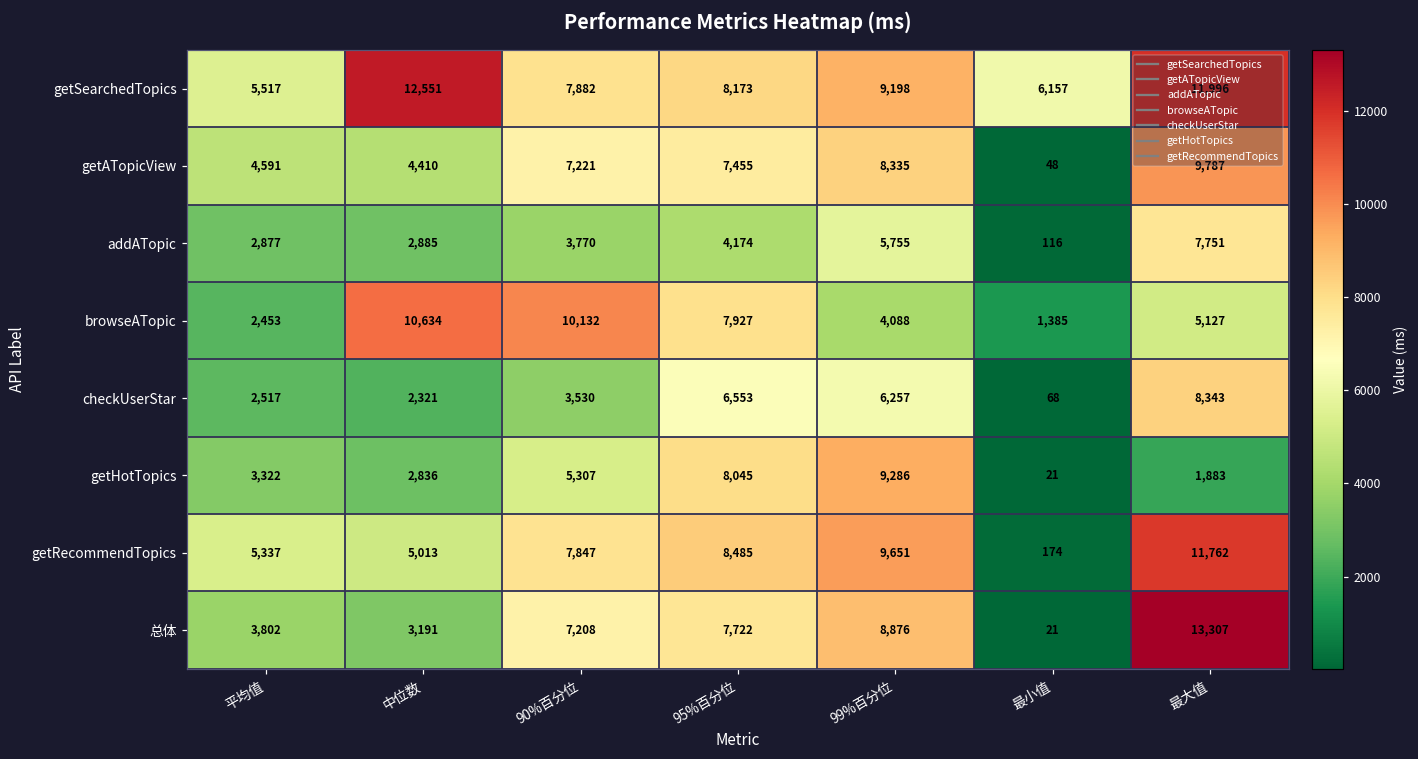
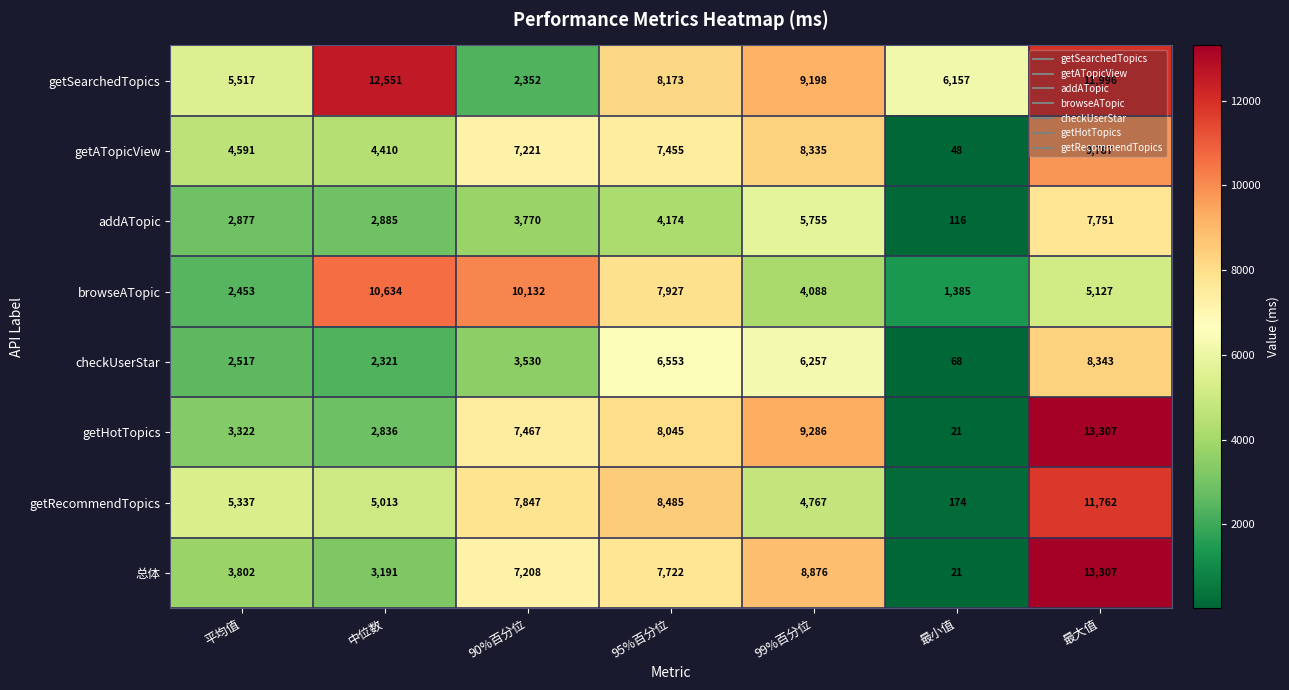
  {
    "getSearchedTopics": {
      "平均值": "5,517",
      "中位数": "12,551",
-     "90%百分位": "7,882",
+     "90%百分位": "2,352",
      "95%百分位": "8,173",
      "99%百分位": "9,198",
      "最小值": "6,157"
    },
    "getATopicView": {
      "平均值": "4,591",
      "中位数": "4,410",
      "90%百分位": "7,221",
      "95%百分位": "7,455",
      "99%百分位": "8,335",
      "最小值": "48"
    },
    "addATopic": {
      "平均值": "2,877",
      "中位数": "2,885",
      "90%百分位": "3,770",
      "95%百分位": "4,174",
      "99%百分位": "5,755",
      "最小值": "116",
      "最大值": "7,751"
    },
    "browseATopic": {
      "平均值": "2,453",
      "中位数": "10,634",
      "90%百分位": "10,132",
      "95%百分位": "7,927",
      "99%百分位": "4,088",
      "最小值": "1,385",
      "最大值": "5,127"
    },
    "checkUserStar": {
      "平均值": "2,517",
      "中位数": "2,321",
      "90%百分位": "3,530",
      "95%百分位": "6,553",
      "99%百分位": "6,257",
      "最小值": "68",
      "最大值": "8,343"
    },
    "getHotTopics": {
      "平均值": "3,322",
      "中位数": "2,836",
-     "90%百分位": "5,307",
+     "90%百分位": "7,467",
      "95%百分位": "8,045",
      "99%百分位": "9,286",
      "最小值": "21",
-     "最大值": "1,883"
+     "最大值": "13,307"
    },
    "getRecommendTopics": {
      "平均值": "5,337",
      "中位数": "5,013",
      "90%百分位": "7,847",
      "95%百分位": "8,485",
-     "99%百分位": "9,651",
+     "99%百分位": "4,767",
      "最小值": "174",
      "最大值": "11,762"
    },
    "总体": {
      "平均值": "3,802",
      "中位数": "3,191",
      "90%百分位": "7,208",
      "95%百分位": "7,722",
      "99%百分位": "8,876",
      "最小值": "21",
      "最大值": "13,307"
    }
  }
